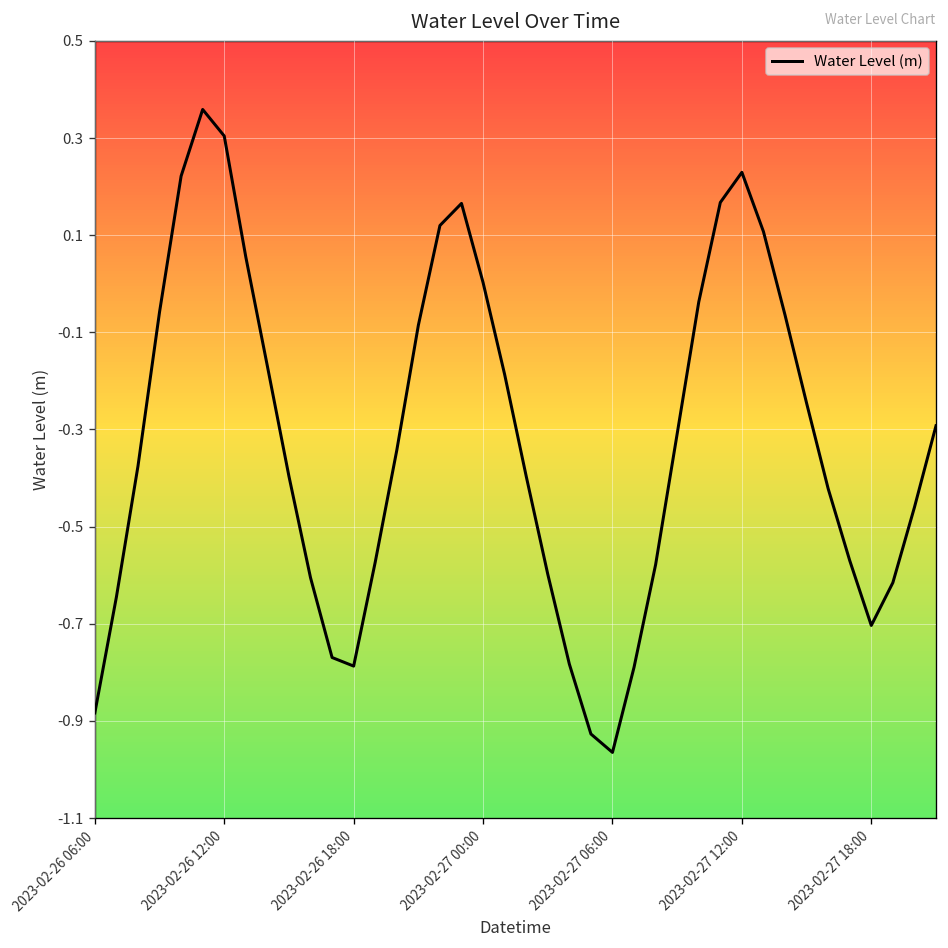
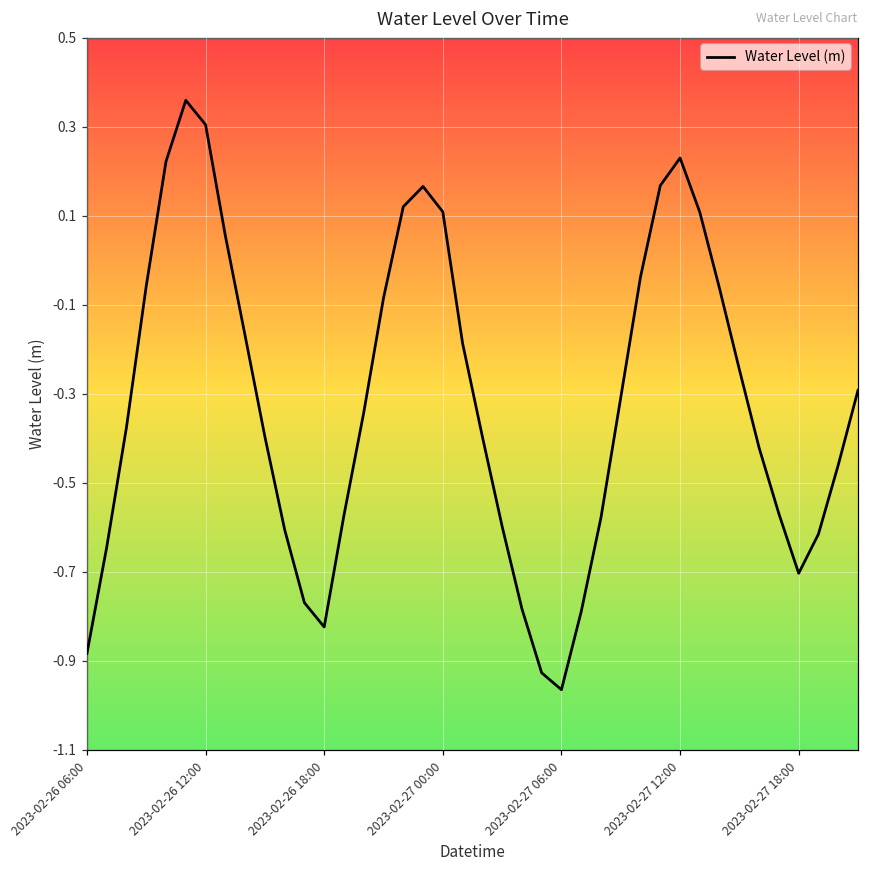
  {
    "2023-02-26 06:00": -0.88,
    "2023-02-26 12:00": 0.30,
-   "2023-02-26 18:00": -0.79,
-   "2023-02-27 00:00": 0.00,
+   "2023-02-26 18:00": -0.82,
+   "2023-02-27 00:00": 0.11,
    "2023-02-27 06:00": -0.96,
    "2023-02-27 12:00": 0.23,
    "2023-02-27 18:00": -0.70
  }
